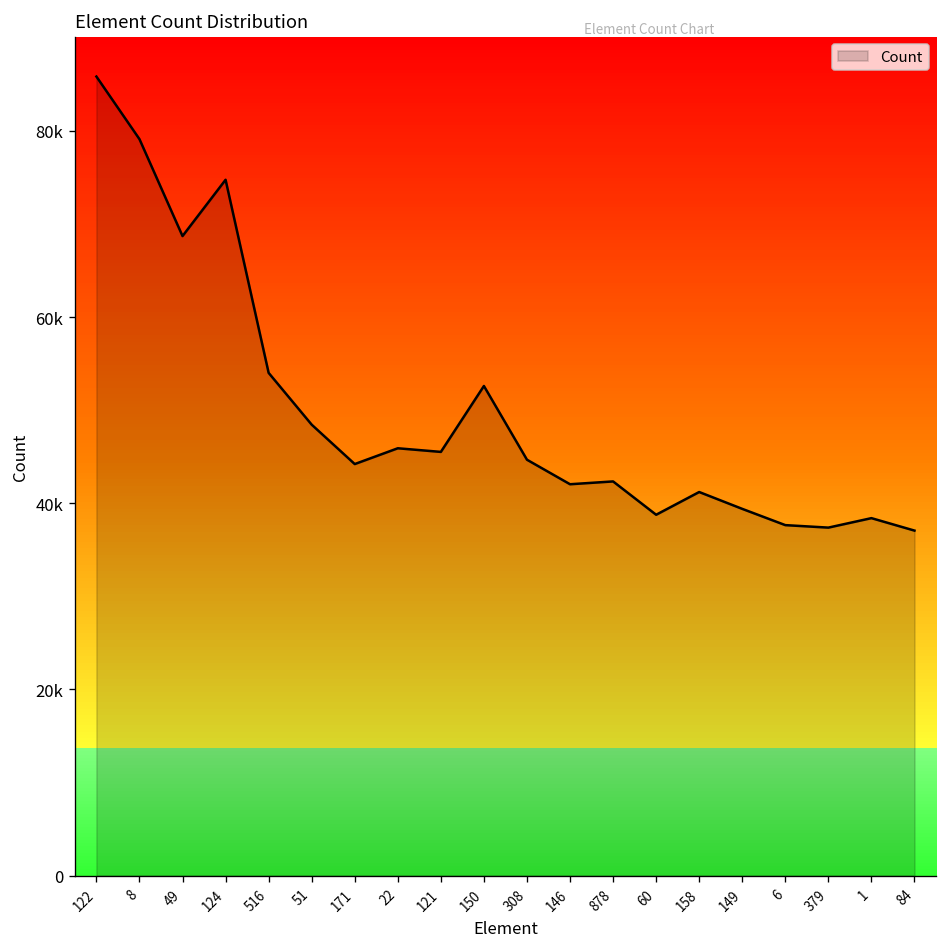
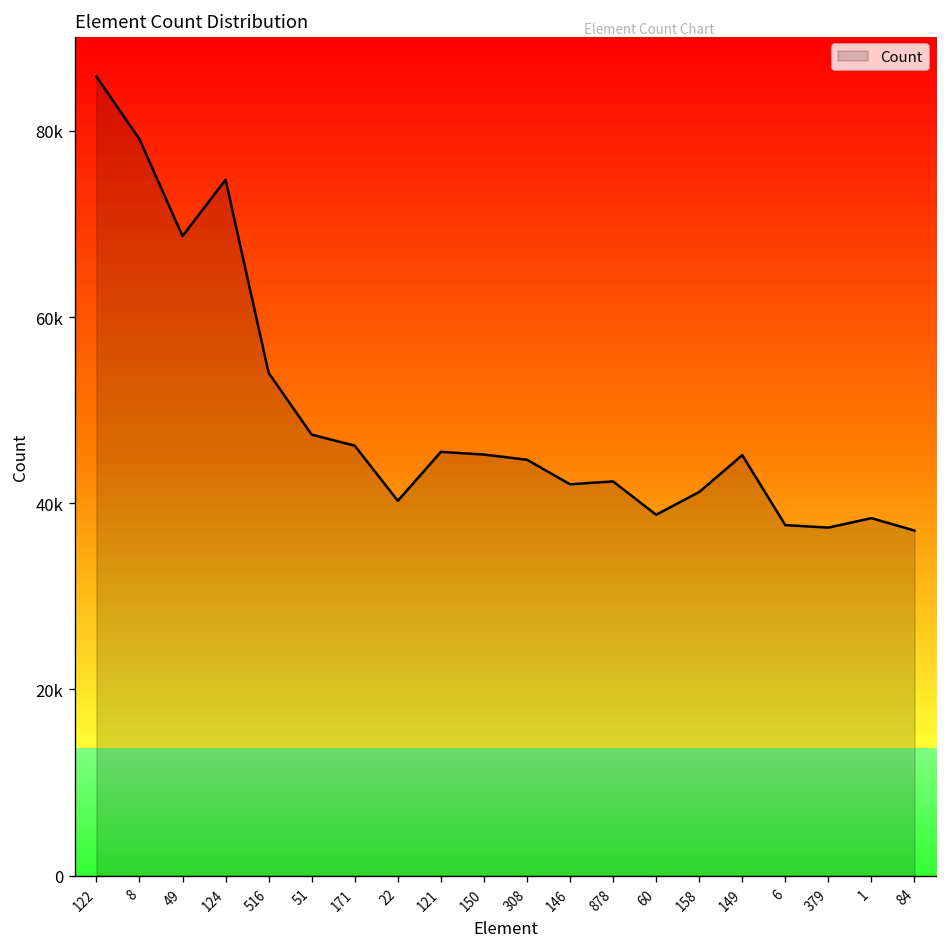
  {
    "122": 86000,
    "8": 79000,
    "49": 69000,
    "124": 75000,
    "516": 54000,
-   "51": 48000,
-   "171": 44000,
-   "22": 46000,
+   "51": 47000,
+   "171": 46000,
+   "22": 40000,
    "121": 46000,
-   "150": 53000,
+   "150": 45000,
    "308": 45000,
    "146": 42000,
    "878": 42000,
    "60": 39000,
    "158": 41000,
-   "149": 39000,
+   "149": 45000,
    "6": 38000,
    "379": 37000,
    "1": 38000,
    "84": 37000
  }
